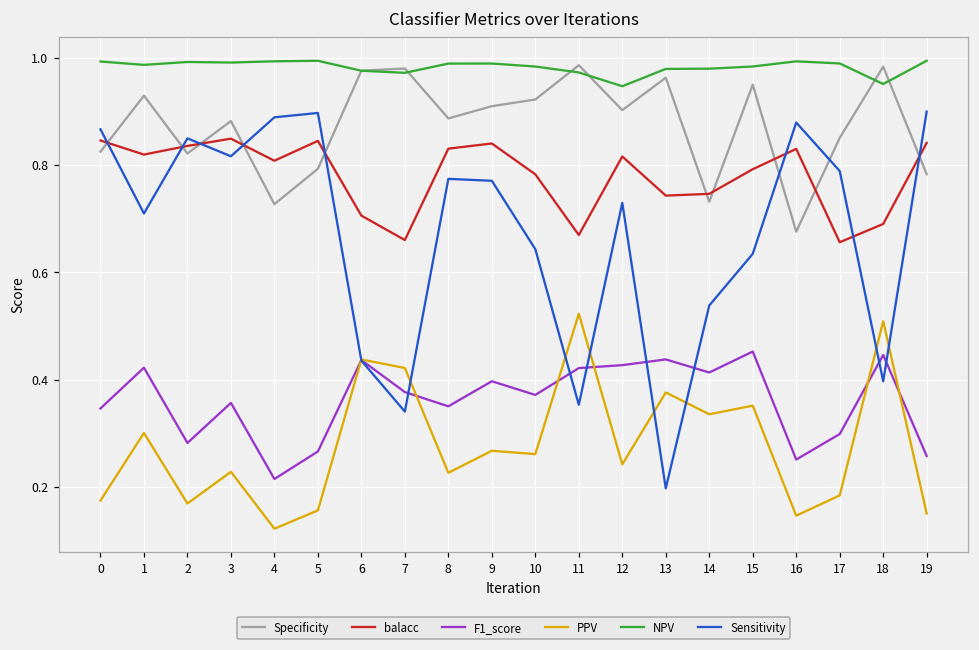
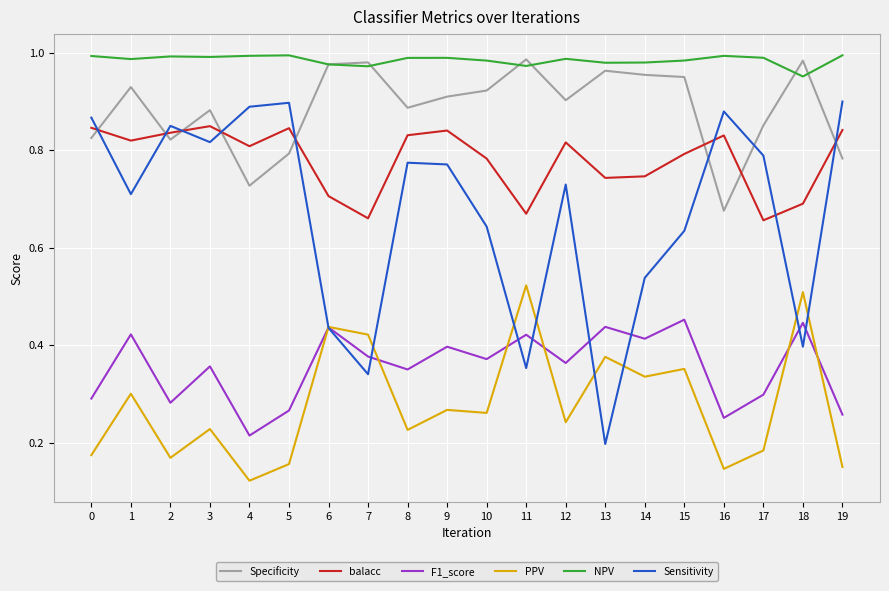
  {
    "Specificity": {
      "0": 0.83,
      "1": 0.93,
      "2": 0.82,
      "3": 0.88,
      "4": 0.73,
      "5": 0.79,
      "7": 0.98,
      "8": 0.89,
      "9": 0.91,
      "10": 0.92,
      "11": 0.99,
      "12": 0.90,
      "13": 0.96,
-     "14": 0.73,
+     "14": 0.95,
      "15": 0.95,
      "16": 0.68,
      "17": 0.85,
      "18": 0.98,
      "19": 0.78
    },
    "balacc": {
      "0": 0.85,
      "1": 0.82,
      "2": 0.84,
      "3": 0.85,
      "4": 0.81,
      "5": 0.85,
      "6": 0.71,
      "7": 0.66,
      "8": 0.83,
      "9": 0.84,
      "10": 0.78,
      "11": 0.67,
      "12": 0.82,
      "13": 0.74,
      "14": 0.75,
      "15": 0.79,
      "16": 0.83,
      "17": 0.66,
      "18": 0.69,
      "19": 0.84
    },
    "F1_score": {
-     "0": 0.35,
+     "0": 0.29,
      "1": 0.42,
      "2": 0.28,
      "3": 0.36,
      "4": 0.21,
      "5": 0.27,
      "7": 0.38,
      "8": 0.35,
      "9": 0.40,
      "10": 0.37,
      "11": 0.42,
-     "12": 0.43,
+     "12": 0.36,
      "13": 0.44,
      "14": 0.41,
      "15": 0.45,
      "16": 0.25,
      "17": 0.30,
      "18": 0.45,
      "19": 0.26
    },
    "PPV": {
      "0": 0.17,
      "1": 0.30,
      "2": 0.17,
      "3": 0.23,
      "4": 0.12,
      "5": 0.16,
      "7": 0.42,
      "8": 0.23,
      "9": 0.27,
      "10": 0.26,
      "11": 0.52,
      "12": 0.24,
      "13": 0.38,
      "14": 0.34,
      "15": 0.35,
      "16": 0.15,
      "17": 0.18,
      "18": 0.51,
      "19": 0.15
    },
    "NPV": {
      "0": 0.99,
      "1": 0.99,
      "2": 0.99,
      "3": 0.99,
      "4": 0.99,
      "5": 0.99,
      "7": 0.97,
      "8": 0.99,
      "9": 0.99,
      "10": 0.98,
      "11": 0.97,
-     "12": 0.95,
+     "12": 0.99,
      "13": 0.98,
      "14": 0.98,
      "15": 0.98,
      "16": 0.99,
      "17": 0.99,
      "18": 0.95,
      "19": 0.99
    },
    "Sensitivity": {
      "0": 0.87,
      "1": 0.71,
      "2": 0.85,
      "3": 0.82,
      "4": 0.89,
      "5": 0.90,
      "7": 0.34,
      "8": 0.77,
      "9": 0.77,
      "10": 0.64,
      "11": 0.35,
      "12": 0.73,
      "13": 0.20,
      "14": 0.54,
      "15": 0.63,
      "16": 0.88,
      "17": 0.79,
      "18": 0.40,
      "19": 0.90
    }
  }
